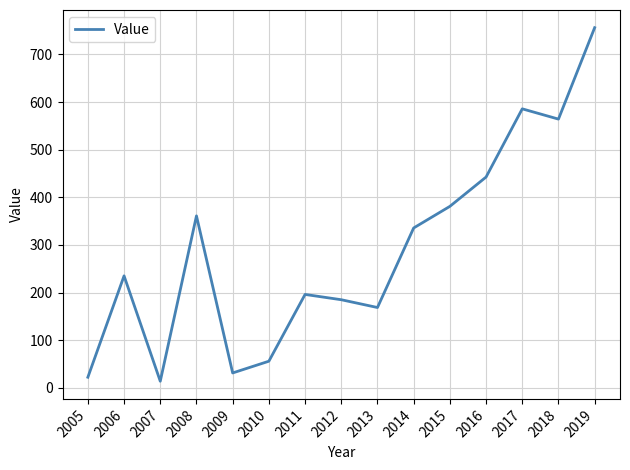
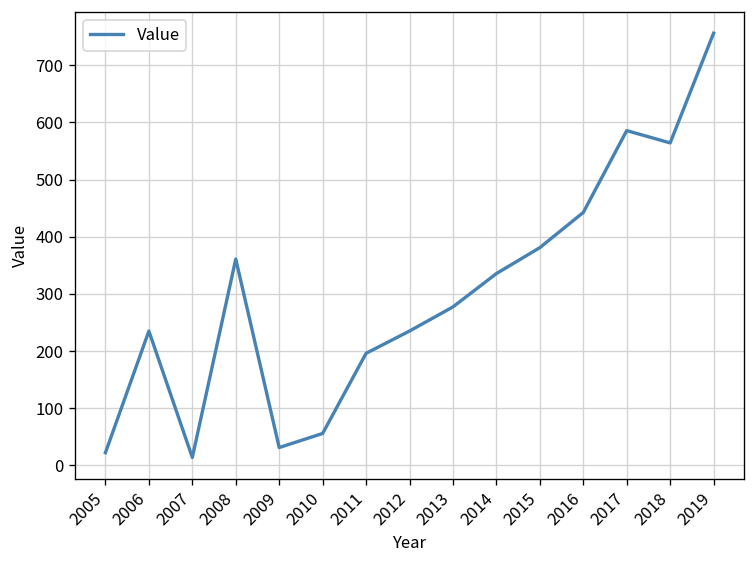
  {
    "2005": 20,
    "2006": 240,
    "2007": 10,
    "2008": 360,
    "2009": 30,
    "2010": 60,
    "2011": 200,
-   "2012": 190,
-   "2013": 170,
+   "2012": 240,
+   "2013": 280,
    "2014": 340,
    "2015": 380,
    "2016": 440,
    "2017": 590,
    "2018": 560,
    "2019": 760
  }
